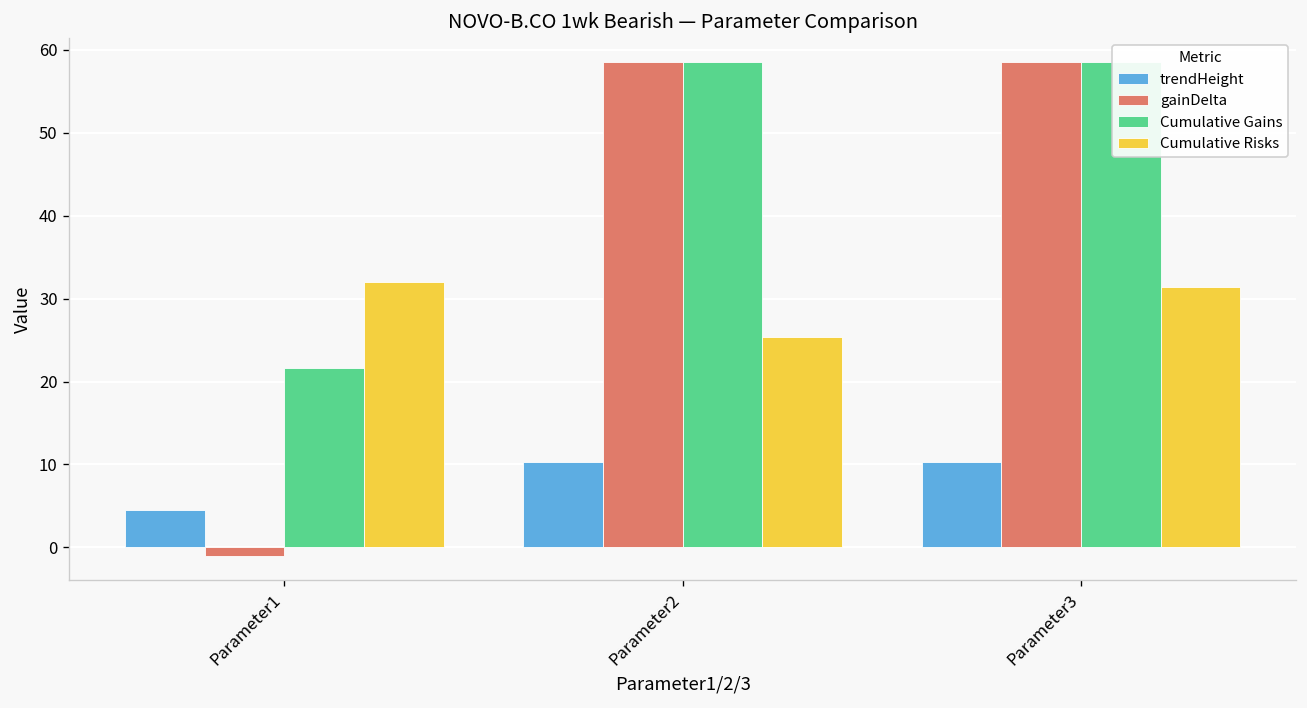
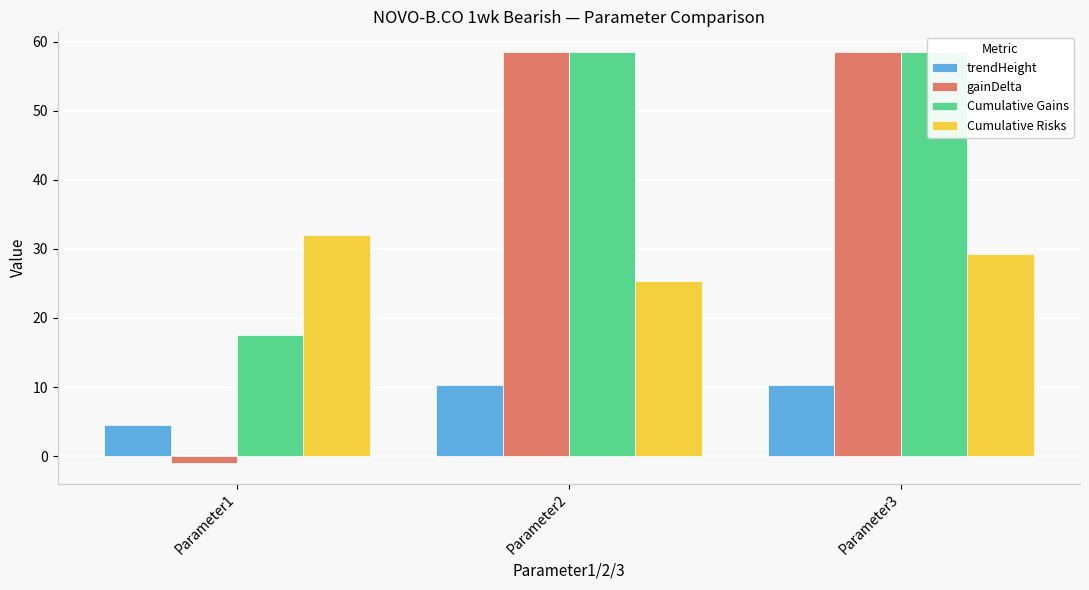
  {
    "trendHeight": {
      "Parameter1": 5,
      "Parameter2": 10,
      "Parameter3": 10
    },
    "gainDelta": {
      "Parameter1": -1,
      "Parameter2": 59,
      "Parameter3": 59
    },
    "Cumulative Gains": {
-     "Parameter1": 22,
+     "Parameter1": 18,
      "Parameter2": 59
    },
    "Cumulative Risks": {
      "Parameter1": 32,
      "Parameter2": 25,
-     "Parameter3": 31
+     "Parameter3": 29
    }
  }
